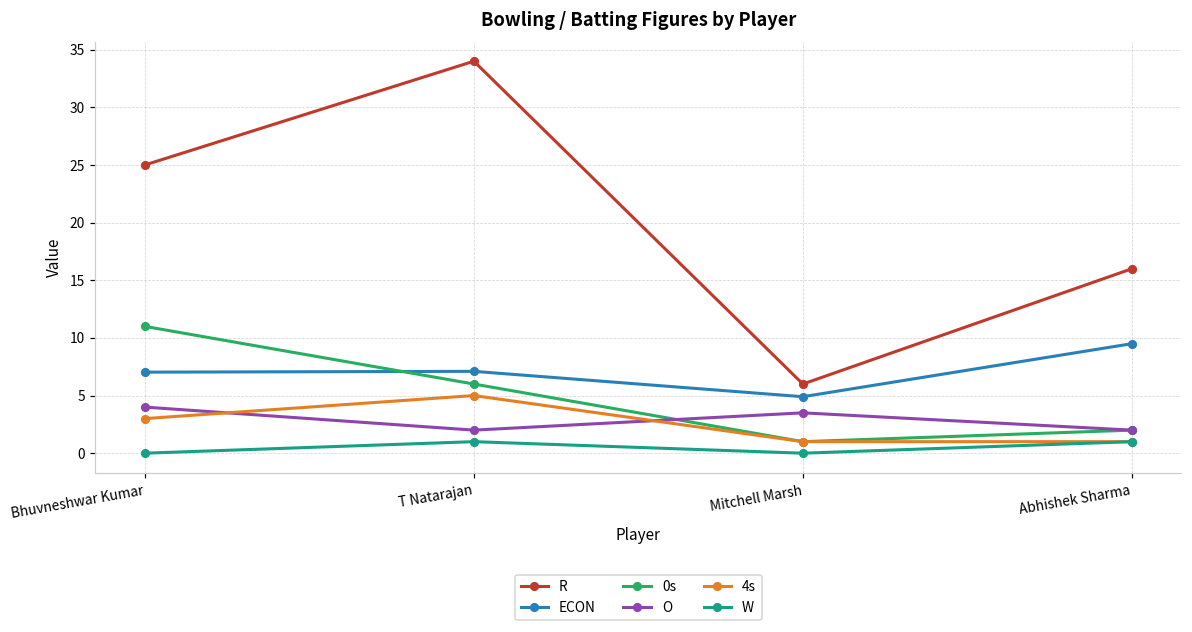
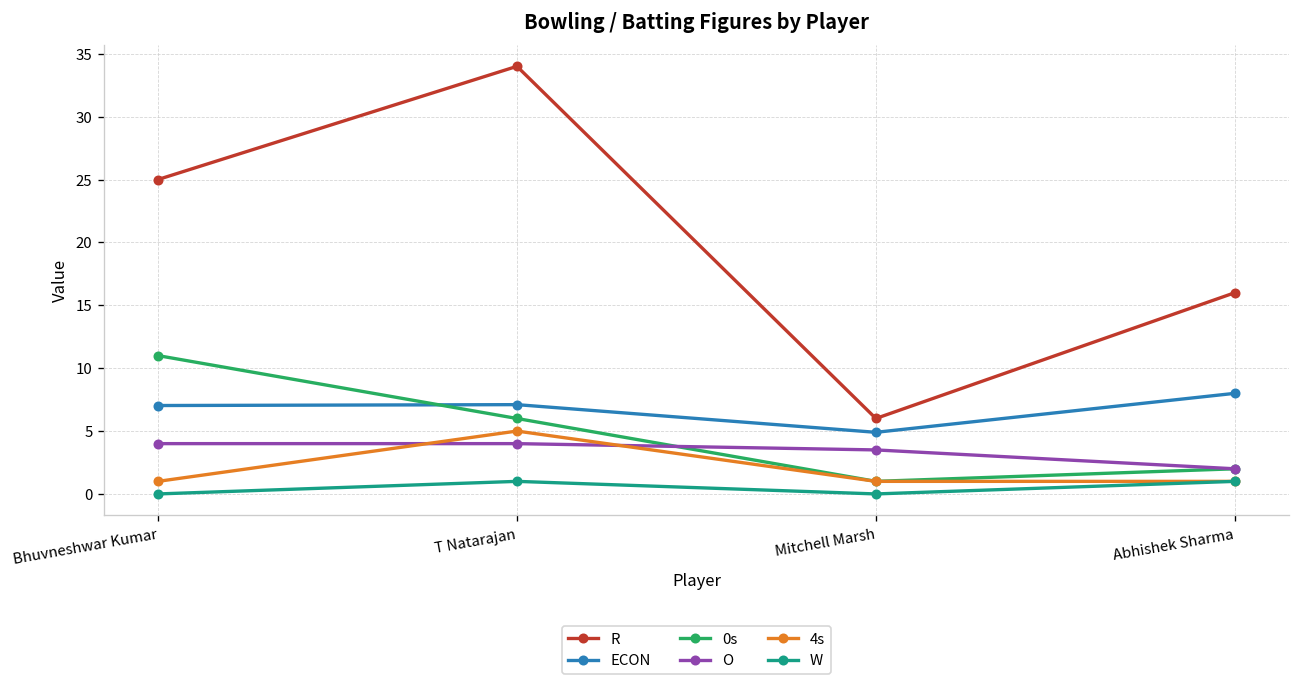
  {
    "R": {
      "Bhuvneshwar Kumar": 25.0,
      "T Natarajan": 34.0,
      "Mitchell Marsh": 6.0,
      "Abhishek Sharma": 16.0
    },
    "ECON": {
      "Bhuvneshwar Kumar": 7.0,
      "T Natarajan": 7.1,
      "Mitchell Marsh": 4.9,
-     "Abhishek Sharma": 9.5
+     "Abhishek Sharma": 8.0
    },
    "O": {
      "Bhuvneshwar Kumar": 4,
-     "T Natarajan": 2,
+     "T Natarajan": 4,
      "Mitchell Marsh": 3.5
    },
    "4s": {
-     "Bhuvneshwar Kumar": 3,
+     "Bhuvneshwar Kumar": 1,
      "T Natarajan": 5
    }
  }
